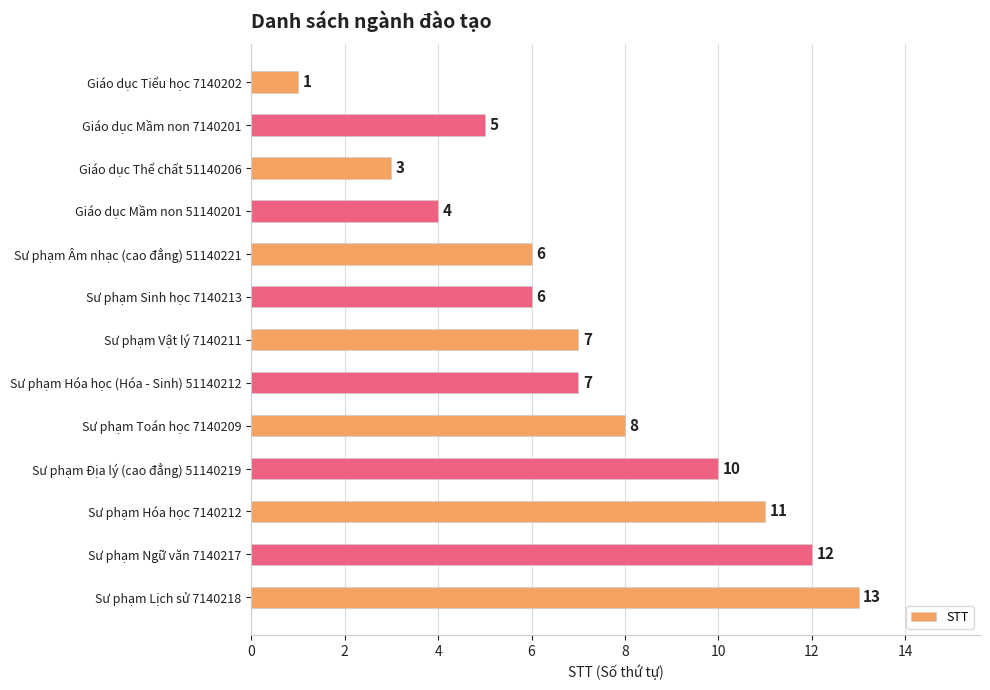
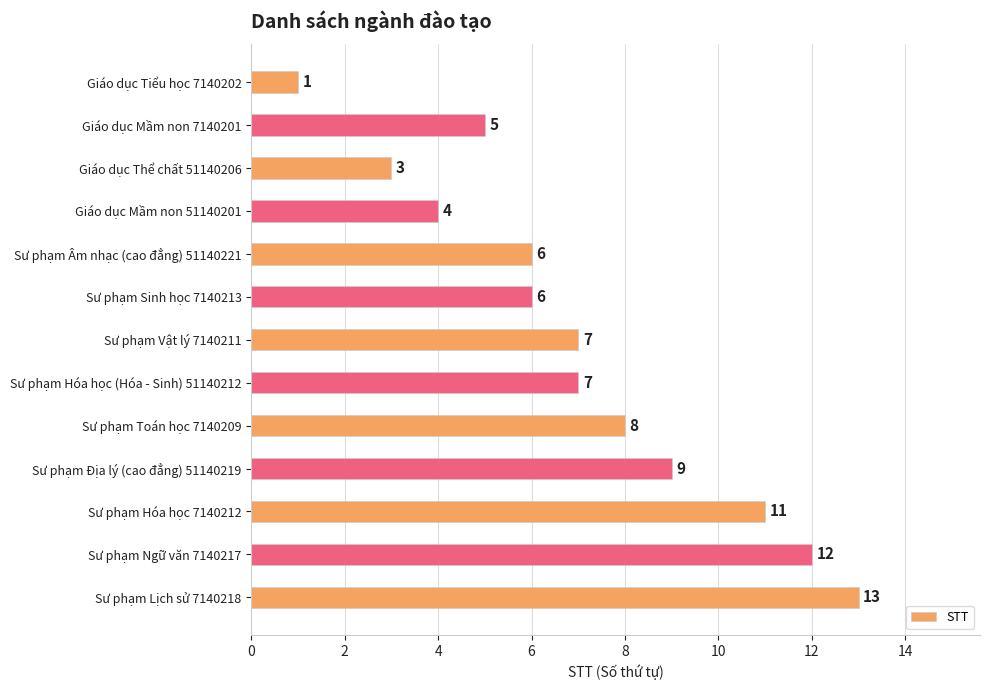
  {
    "Giáo dục Tiểu học 7140202": 1,
    "Giáo dục Mầm non 7140201": 5,
    "Giáo dục Thể chất 51140206": 3,
    "Giáo dục Mầm non 51140201": 4,
    "Sư phạm Âm nhạc (cao đẳng) 51140221": 6,
    "Sư phạm Sinh học 7140213": 6,
    "Sư phạm Vật lý 7140211": 7,
    "Sư phạm Hóa học (Hóa - Sinh) 51140212": 7,
    "Sư phạm Toán học 7140209": 8,
-   "Sư phạm Địa lý (cao đẳng) 51140219": 10,
+   "Sư phạm Địa lý (cao đẳng) 51140219": 9,
    "Sư phạm Hóa học 7140212": 11,
    "Sư phạm Ngữ văn 7140217": 12,
    "Sư phạm Lịch sử 7140218": 13
  }
